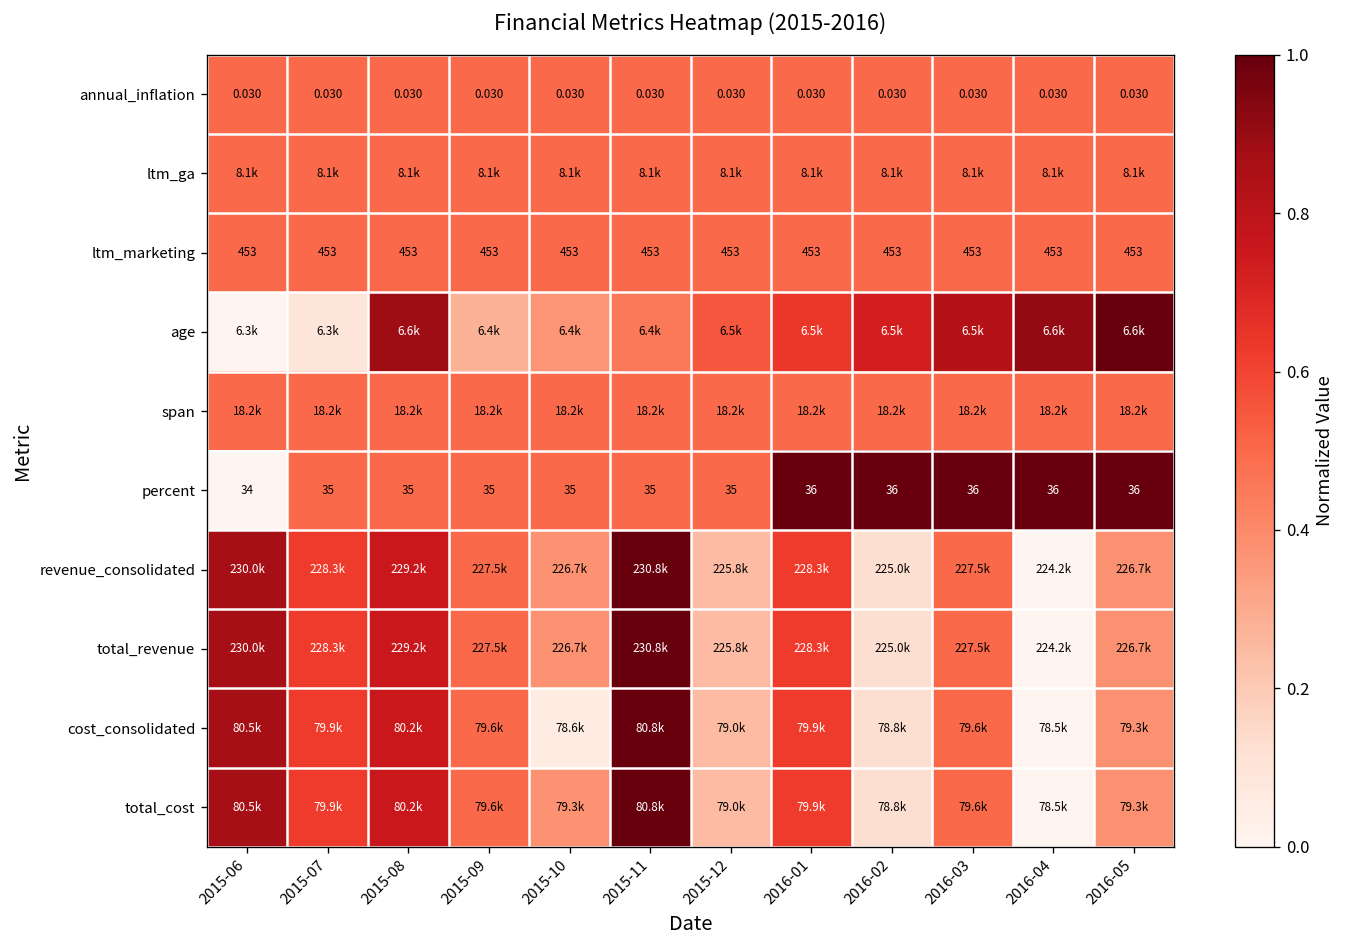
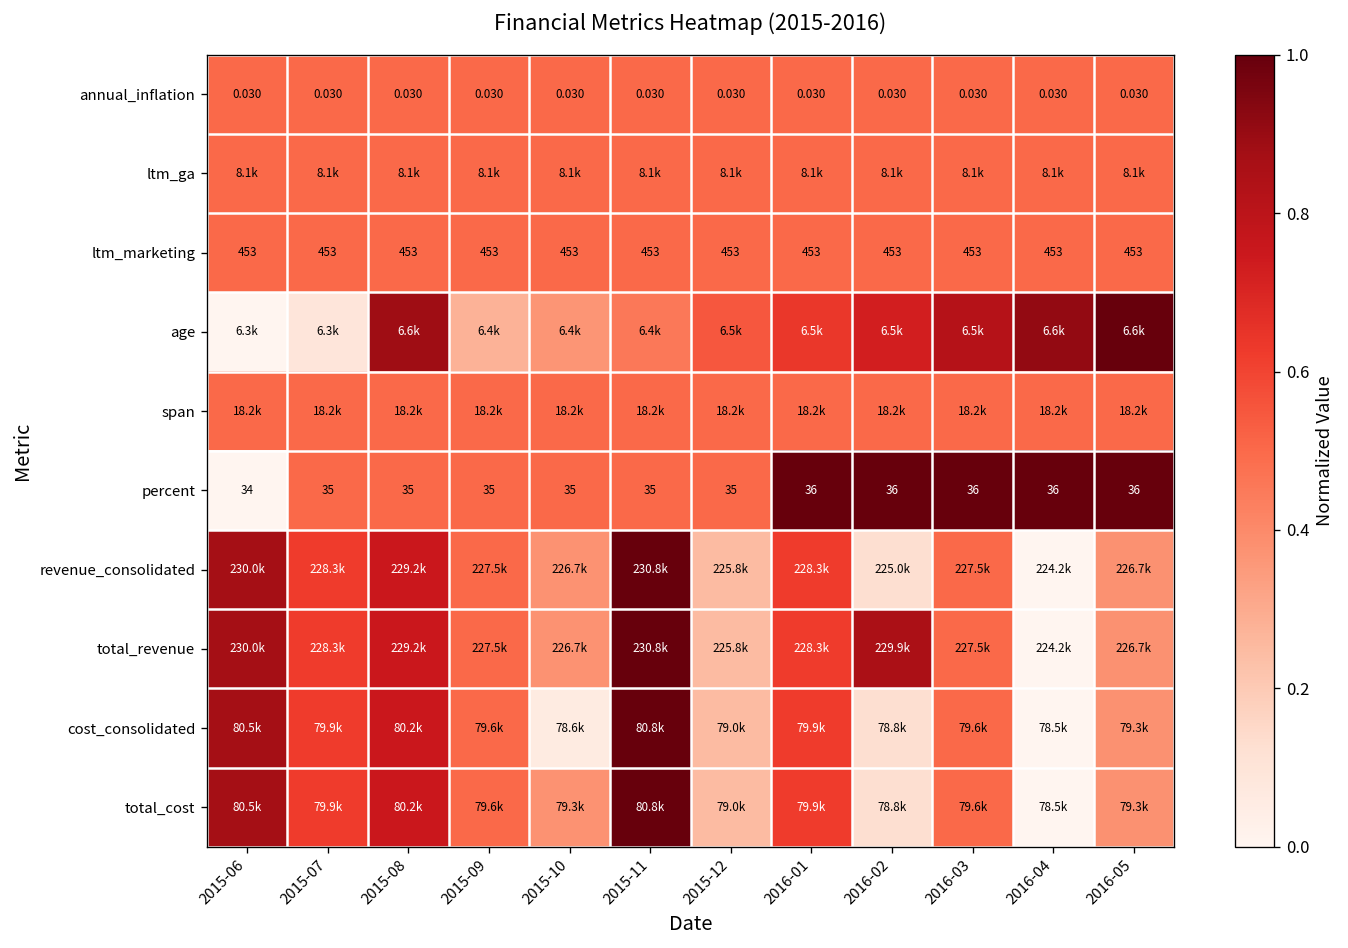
  {
    "annual_inflation": {
      "2015-06": "0.030",
      "2015-07": "0.030",
      "2015-08": "0.030",
      "2015-09": "0.030",
      "2015-10": "0.030",
      "2015-11": "0.030",
      "2015-12": "0.030",
      "2016-01": "0.030",
      "2016-02": "0.030",
      "2016-03": "0.030",
      "2016-04": "0.030",
      "2016-05": "0.030"
    },
    "ltm_ga": {
      "2015-06": "8.1k",
      "2015-07": "8.1k",
      "2015-08": "8.1k",
      "2015-09": "8.1k",
      "2015-10": "8.1k",
      "2015-11": "8.1k",
      "2015-12": "8.1k",
      "2016-01": "8.1k",
      "2016-02": "8.1k",
      "2016-03": "8.1k",
      "2016-04": "8.1k",
      "2016-05": "8.1k"
    },
    "ltm_marketing": {
      "2015-06": "453",
      "2015-07": "453",
      "2015-08": "453",
      "2015-09": "453",
      "2015-10": "453",
      "2015-11": "453",
      "2015-12": "453",
      "2016-01": "453",
      "2016-02": "453",
      "2016-03": "453",
      "2016-04": "453",
      "2016-05": "453"
    },
    "age": {
      "2015-06": "6.3k",
      "2015-07": "6.3k",
      "2015-08": "6.6k",
      "2015-09": "6.4k",
      "2015-10": "6.4k",
      "2015-11": "6.4k",
      "2015-12": "6.5k",
      "2016-01": "6.5k",
      "2016-02": "6.5k",
      "2016-03": "6.5k",
      "2016-04": "6.6k",
      "2016-05": "6.6k"
    },
    "span": {
      "2015-06": "18.2k",
      "2015-07": "18.2k",
      "2015-08": "18.2k",
      "2015-09": "18.2k",
      "2015-10": "18.2k",
      "2015-11": "18.2k",
      "2015-12": "18.2k",
      "2016-01": "18.2k",
      "2016-02": "18.2k",
      "2016-03": "18.2k",
      "2016-04": "18.2k",
      "2016-05": "18.2k"
    },
    "percent": {
      "2015-06": "34",
      "2015-07": "35",
      "2015-08": "35",
      "2015-09": "35",
      "2015-10": "35",
      "2015-11": "35",
      "2015-12": "35",
      "2016-01": "36",
      "2016-02": "36",
      "2016-03": "36",
      "2016-04": "36",
      "2016-05": "36"
    },
    "revenue_consolidated": {
      "2015-06": "230.0k",
      "2015-07": "228.3k",
      "2015-08": "229.2k",
      "2015-09": "227.5k",
      "2015-10": "226.7k",
      "2015-11": "230.8k",
      "2015-12": "225.8k",
      "2016-01": "228.3k",
      "2016-02": "225.0k",
      "2016-03": "227.5k",
      "2016-04": "224.2k",
      "2016-05": "226.7k"
    },
    "total_revenue": {
      "2015-06": "230.0k",
      "2015-07": "228.3k",
      "2015-08": "229.2k",
      "2015-09": "227.5k",
      "2015-10": "226.7k",
      "2015-11": "230.8k",
      "2015-12": "225.8k",
      "2016-01": "228.3k",
-     "2016-02": "225.0k",
+     "2016-02": "229.9k",
      "2016-03": "227.5k",
      "2016-04": "224.2k",
      "2016-05": "226.7k"
    },
    "cost_consolidated": {
      "2015-06": "80.5k",
      "2015-07": "79.9k",
      "2015-08": "80.2k",
      "2015-09": "79.6k",
      "2015-10": "78.6k",
      "2015-11": "80.8k",
      "2015-12": "79.0k",
      "2016-01": "79.9k",
      "2016-02": "78.8k",
      "2016-03": "79.6k",
      "2016-04": "78.5k",
      "2016-05": "79.3k"
    },
    "total_cost": {
      "2015-06": "80.5k",
      "2015-07": "79.9k",
      "2015-08": "80.2k",
      "2015-09": "79.6k",
      "2015-10": "79.3k",
      "2015-11": "80.8k",
      "2015-12": "79.0k",
      "2016-01": "79.9k",
      "2016-02": "78.8k",
      "2016-03": "79.6k",
      "2016-04": "78.5k",
      "2016-05": "79.3k"
    }
  }
